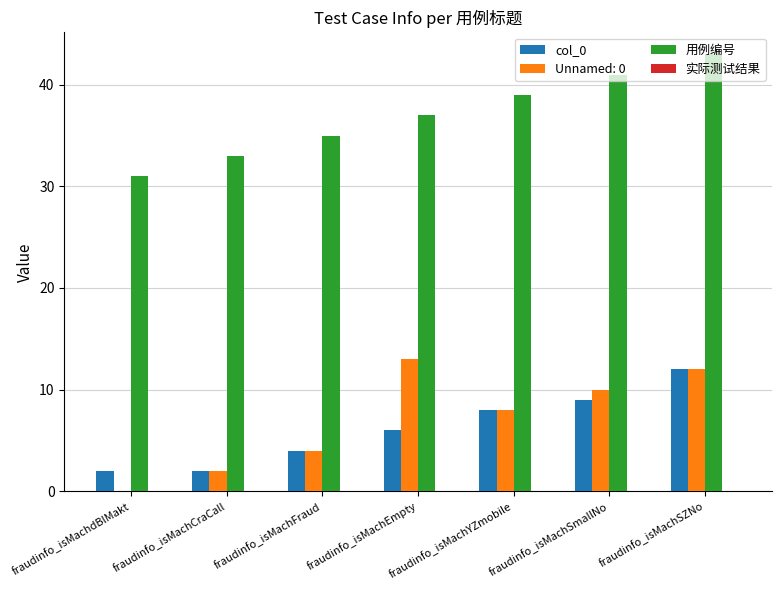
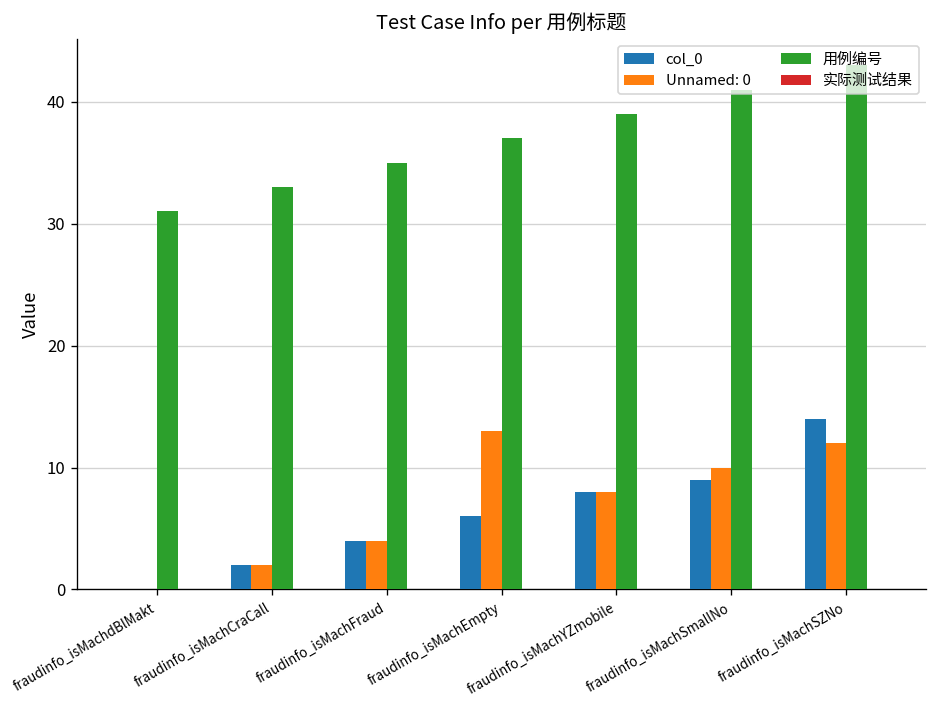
  {
    "col_0": {
-     "fraudinfo_isMachdBlMakt": 2,
+     "fraudinfo_isMachdBlMakt": 0,
      "fraudinfo_isMachCraCall": 2,
      "fraudinfo_isMachFraud": 4,
      "fraudinfo_isMachEmpty": 6,
      "fraudinfo_isMachYZmobile": 8,
      "fraudinfo_isMachSmallNo": 9,
-     "fraudinfo_isMachSZNo": 12
+     "fraudinfo_isMachSZNo": 14
    },
    "Unnamed: 0": {
      "fraudinfo_isMachdBlMakt": 0,
      "fraudinfo_isMachCraCall": 2,
      "fraudinfo_isMachFraud": 4,
      "fraudinfo_isMachEmpty": 13,
      "fraudinfo_isMachYZmobile": 8,
      "fraudinfo_isMachSmallNo": 10,
      "fraudinfo_isMachSZNo": 12
    },
    "用例编号": {
      "fraudinfo_isMachdBlMakt": 31,
      "fraudinfo_isMachCraCall": 33,
      "fraudinfo_isMachFraud": 35,
      "fraudinfo_isMachEmpty": 37,
      "fraudinfo_isMachYZmobile": 39
    },
    "实际测试结果": {
      "fraudinfo_isMachdBlMakt": 0,
      "fraudinfo_isMachCraCall": 0,
      "fraudinfo_isMachFraud": 0,
      "fraudinfo_isMachEmpty": 0,
      "fraudinfo_isMachYZmobile": 0,
      "fraudinfo_isMachSmallNo": 0,
      "fraudinfo_isMachSZNo": 0
    }
  }
